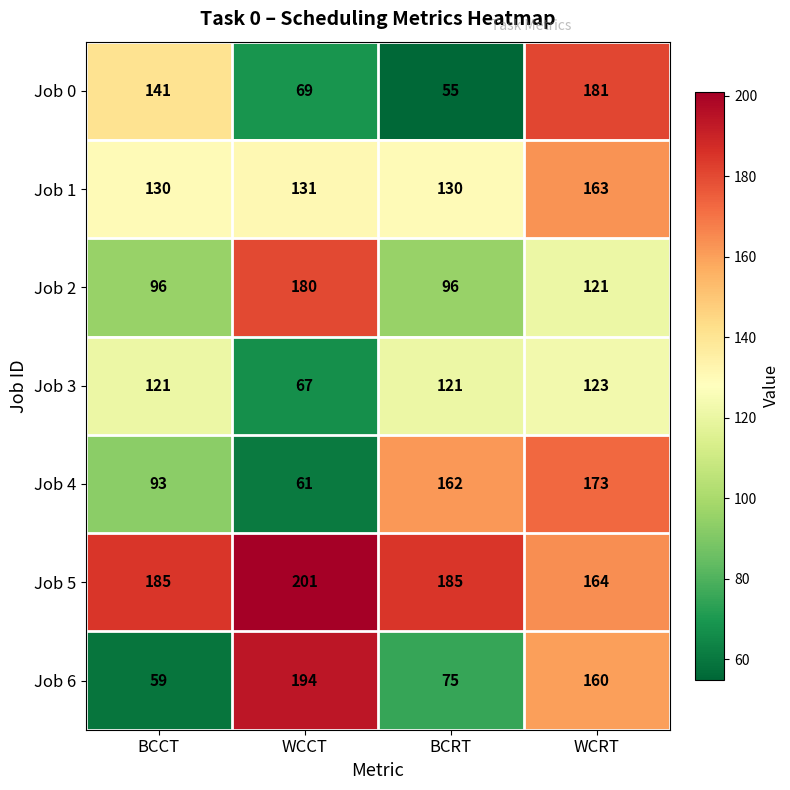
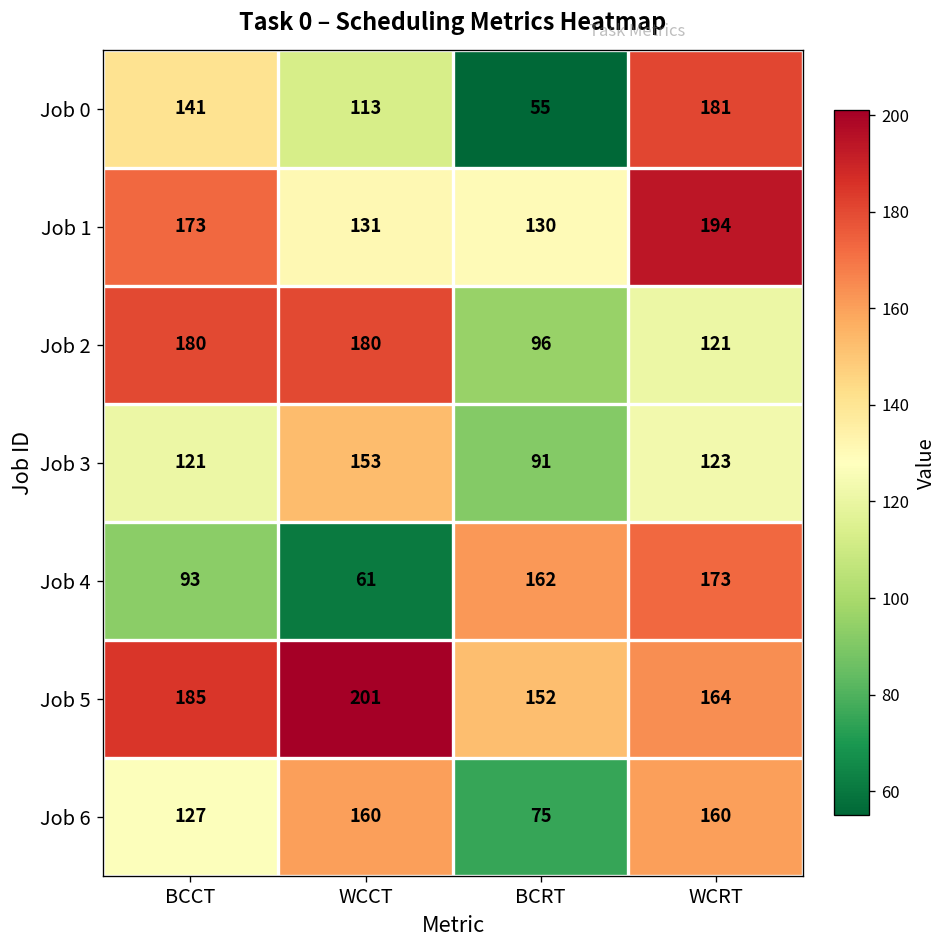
  {
    "Job 0": {
      "BCCT": 141,
-     "WCCT": 69,
+     "WCCT": 113,
      "BCRT": 55,
      "WCRT": 181
    },
    "Job 1": {
-     "BCCT": 130,
+     "BCCT": 173,
      "WCCT": 131,
      "BCRT": 130,
-     "WCRT": 163
+     "WCRT": 194
    },
    "Job 2": {
-     "BCCT": 96,
+     "BCCT": 180,
      "WCCT": 180,
      "BCRT": 96,
      "WCRT": 121
    },
    "Job 3": {
      "BCCT": 121,
-     "WCCT": 67,
-     "BCRT": 121,
+     "WCCT": 153,
+     "BCRT": 91,
      "WCRT": 123
    },
    "Job 4": {
      "BCCT": 93,
      "WCCT": 61,
      "BCRT": 162,
      "WCRT": 173
    },
    "Job 5": {
      "BCCT": 185,
      "WCCT": 201,
-     "BCRT": 185,
+     "BCRT": 152,
      "WCRT": 164
    },
    "Job 6": {
-     "BCCT": 59,
-     "WCCT": 194,
+     "BCCT": 127,
+     "WCCT": 160,
      "BCRT": 75,
      "WCRT": 160
    }
  }
